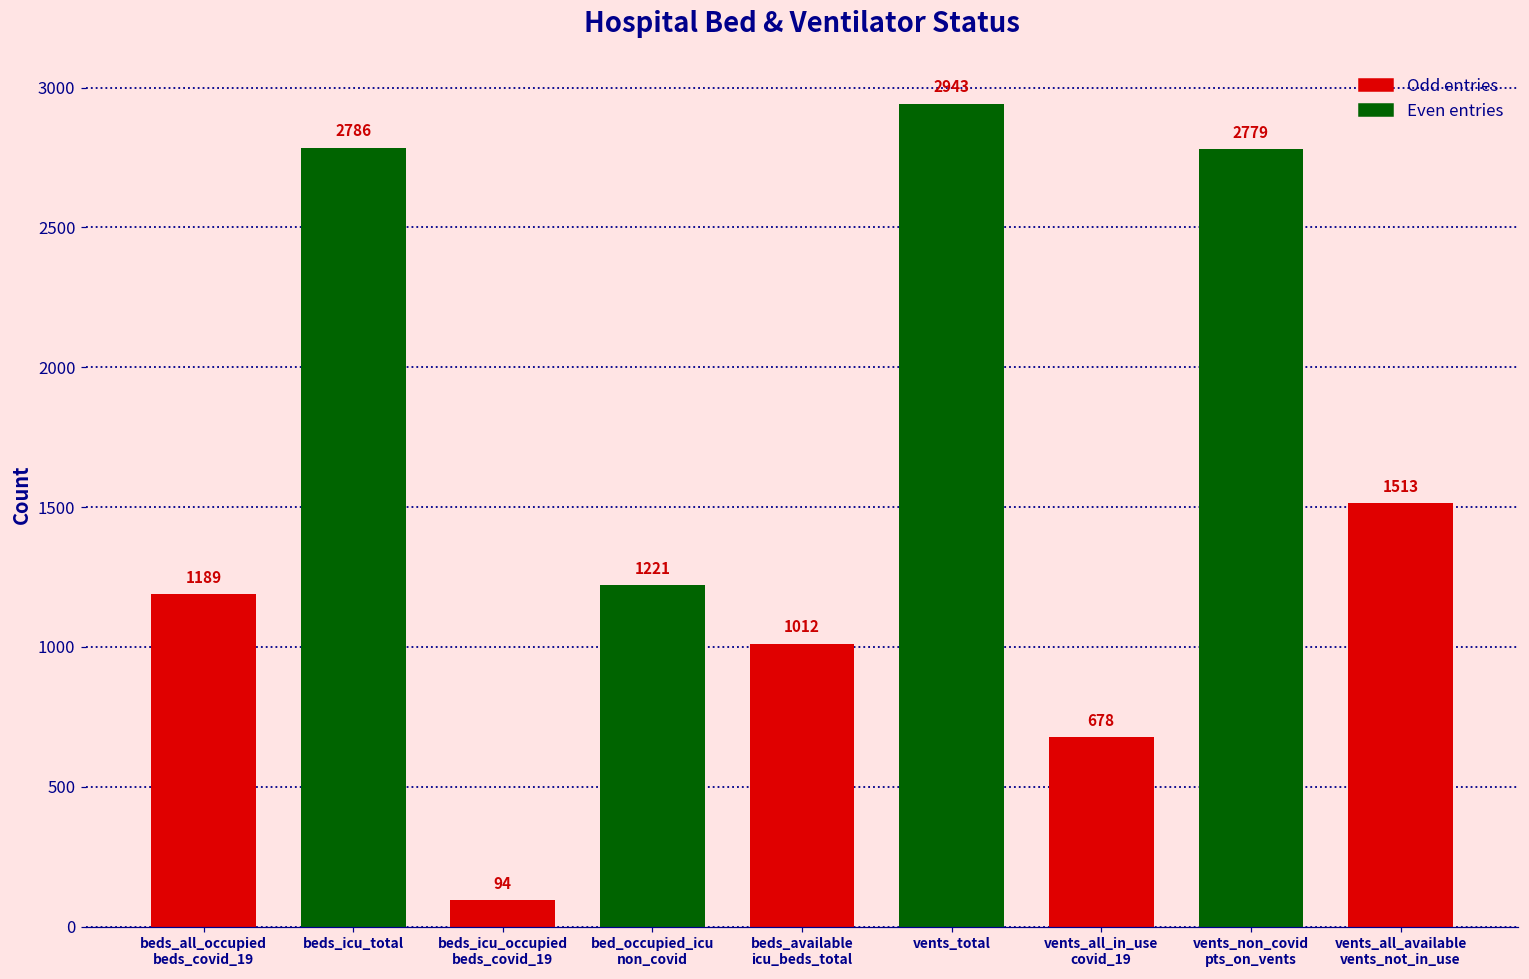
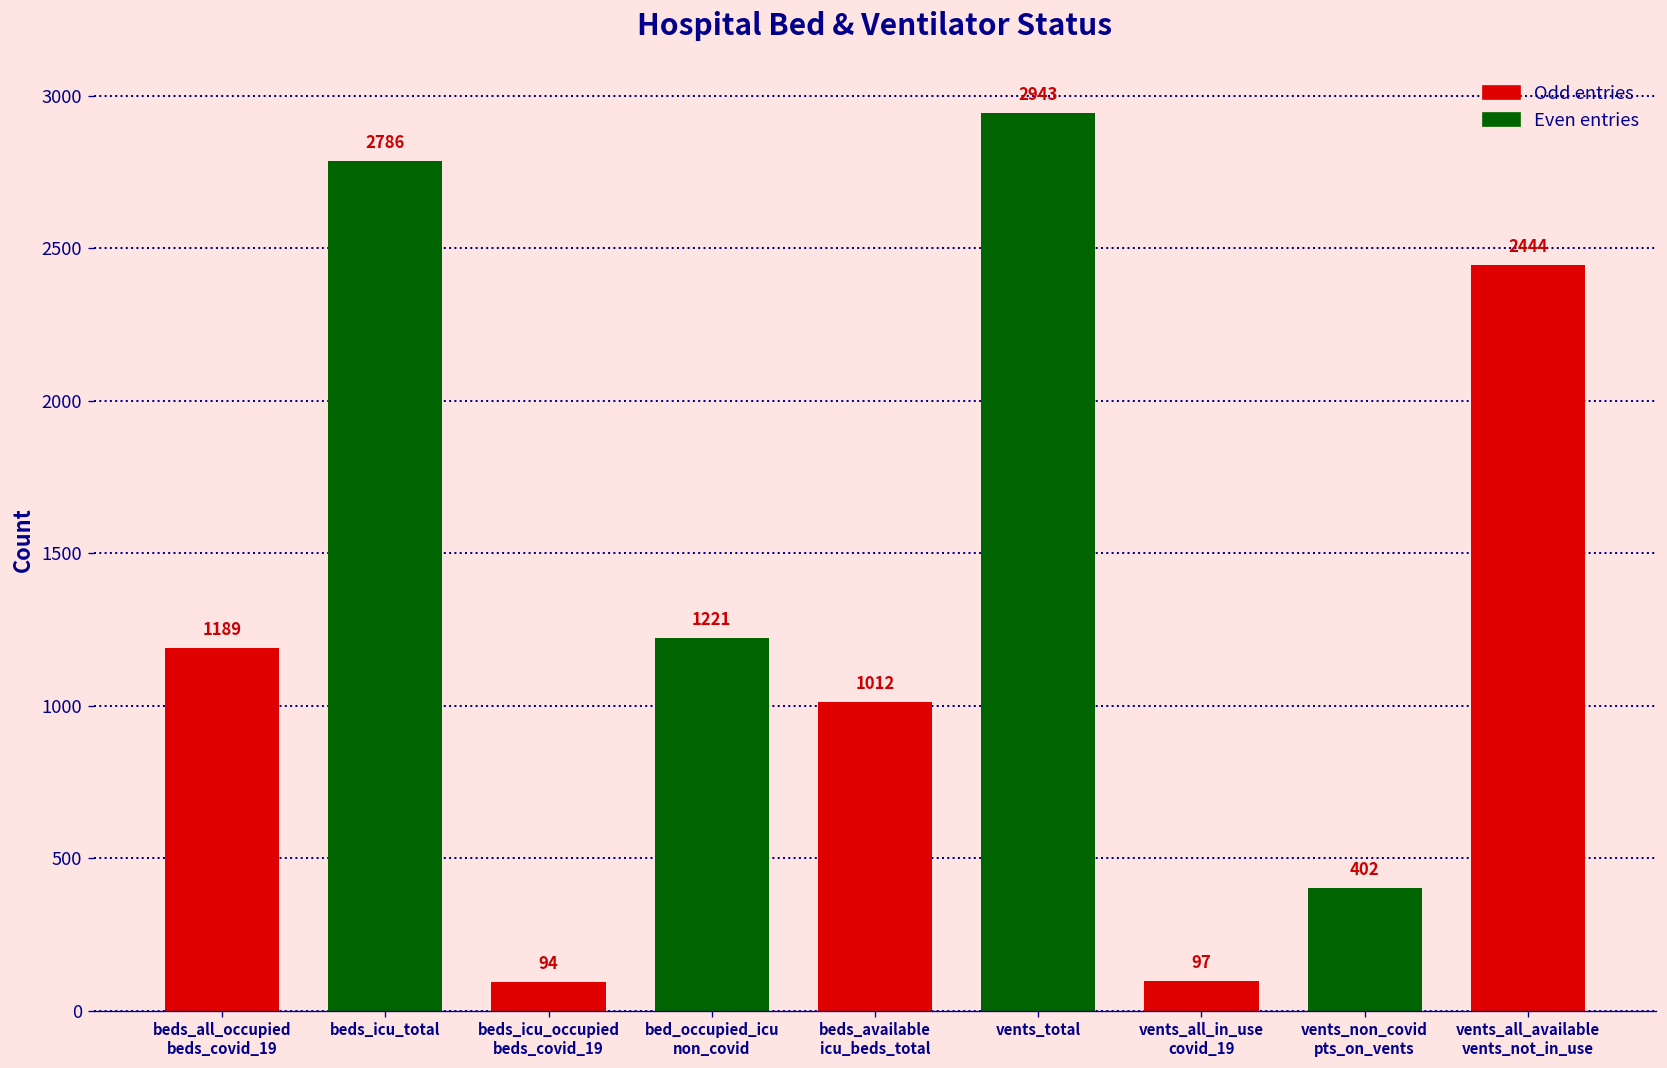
  {
    "beds_all_occupied beds_covid_19": 1189,
    "beds_icu_total": 2786,
    "beds_icu_occupied beds_covid_19": 94,
    "bed_occupied_icu non_covid": 1221,
    "beds_available icu_beds_total": 1012,
    "vents_total": 2943,
-   "vents_all_in_use covid_19": 678,
-   "vents_non_covid pts_on_vents": 2779,
-   "vents_all_available vents_not_in_use": 1513
+   "vents_all_in_use covid_19": 97,
+   "vents_non_covid pts_on_vents": 402,
+   "vents_all_available vents_not_in_use": 2444
  }
